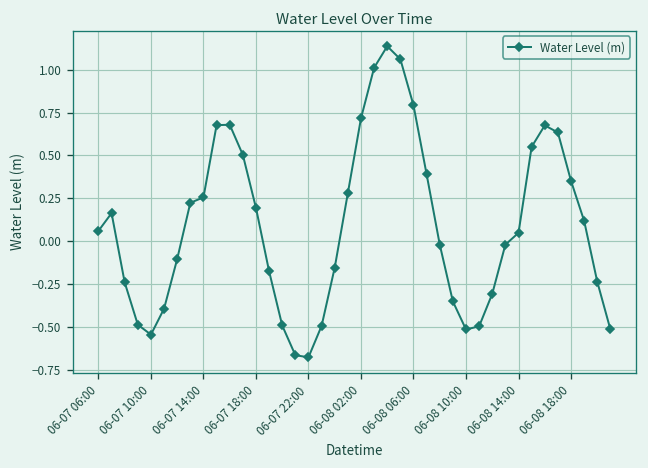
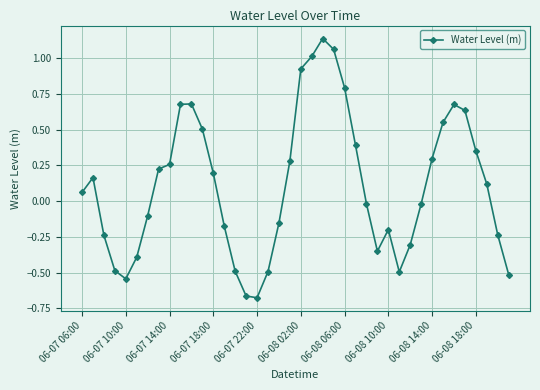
  {
    "06-07 06:00": 0.06,
    "06-07 10:00": -0.54,
    "06-07 14:00": 0.26,
    "06-07 18:00": 0.19,
    "06-07 22:00": -0.68,
-   "06-08 02:00": 0.72,
+   "06-08 02:00": 0.92,
    "06-08 06:00": 0.79,
-   "06-08 10:00": -0.51,
-   "06-08 14:00": 0.05,
+   "06-08 10:00": -0.20,
+   "06-08 14:00": 0.30,
    "06-08 18:00": 0.35
  }
